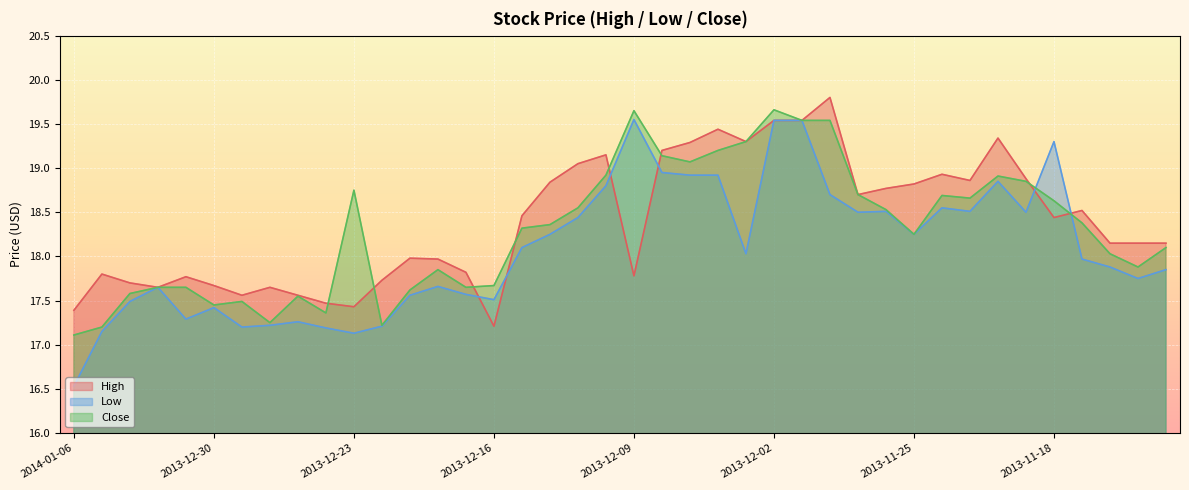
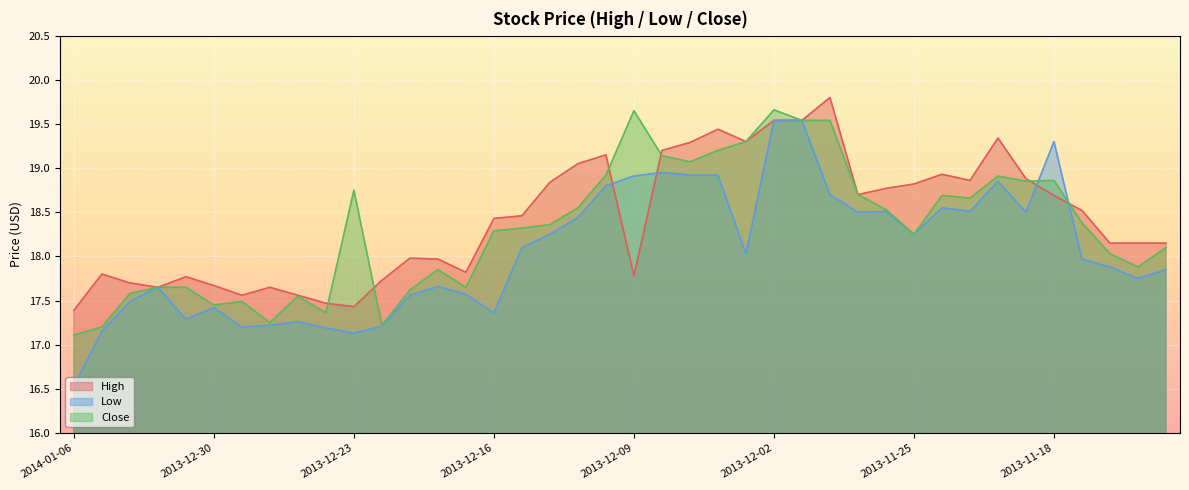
  {
    "High": {
      "2014-01-06": 17.4,
      "2013-12-30": 17.7,
      "2013-12-23": 17.4,
-     "2013-12-16": 17.2,
+     "2013-12-16": 18.4,
      "2013-12-09": 17.8,
      "2013-11-25": 18.8,
-     "2013-11-18": 18.4
+     "2013-11-18": 18.7
    },
    "Low": {
      "2013-12-30": 17.4,
      "2013-12-23": 17.1,
-     "2013-12-16": 17.5,
-     "2013-12-09": 19.6,
+     "2013-12-16": 17.4,
+     "2013-12-09": 18.9,
      "2013-11-18": 19.3
    },
    "Close": {
      "2014-01-06": 17.1,
      "2013-12-30": 17.5,
      "2013-12-23": 18.8,
-     "2013-12-16": 17.7,
+     "2013-12-16": 18.3,
      "2013-12-09": 19.7,
      "2013-12-02": 19.7,
-     "2013-11-18": 18.6
+     "2013-11-18": 18.9
    }
  }
